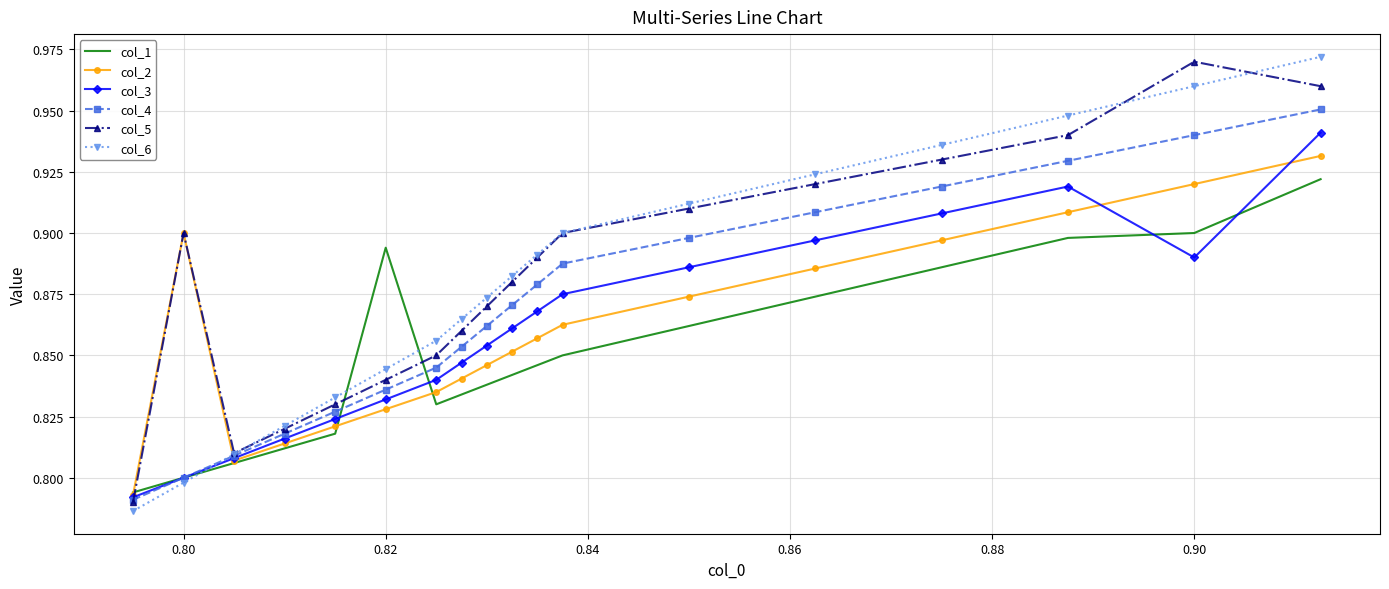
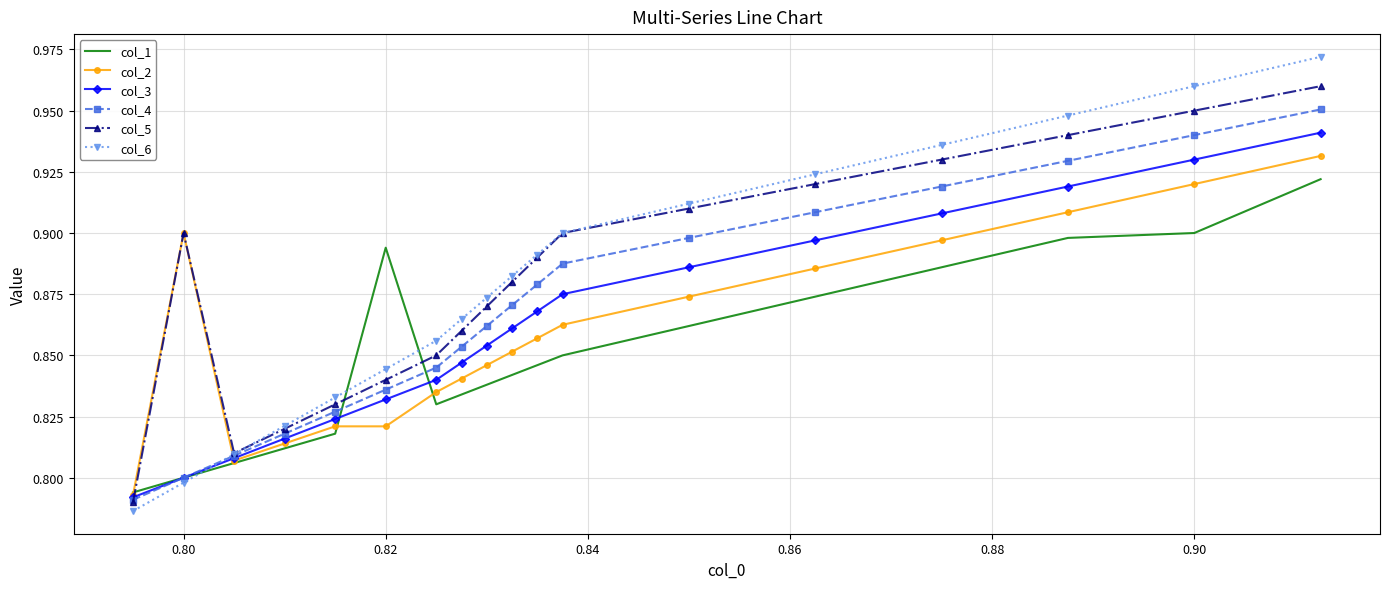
  {
    "col_1": {
      "0.82": 0.894,
      "0.90": 0.900
    },
    "col_2": {
-     "0.82": 0.828,
+     "0.82": 0.821,
      "0.90": 0.920
    },
    "col_3": {
      "0.82": 0.832,
-     "0.90": 0.89
+     "0.90": 0.93
    },
    "col_5": {
      "0.82": 0.84,
-     "0.90": 0.97
+     "0.90": 0.95
    }
  }
